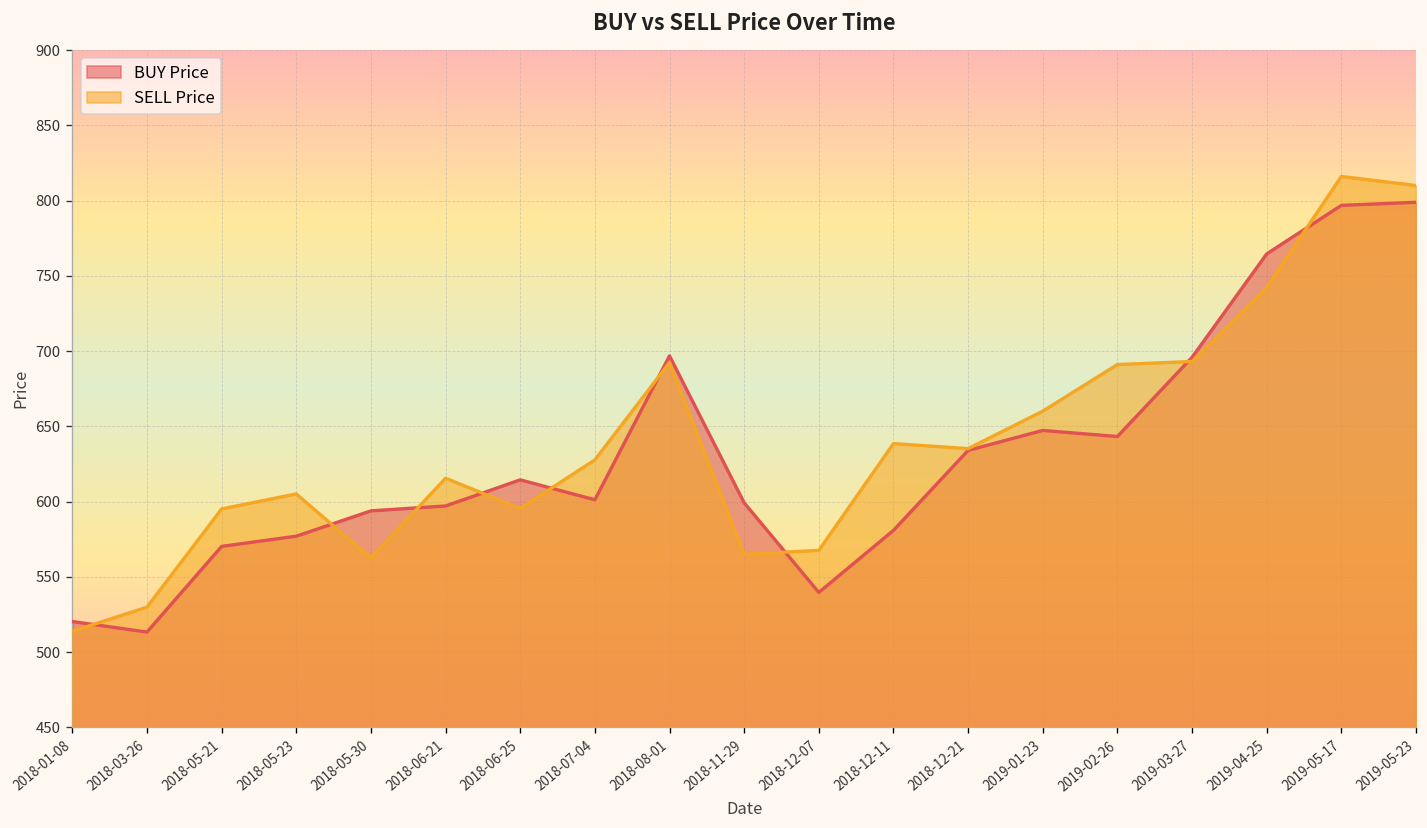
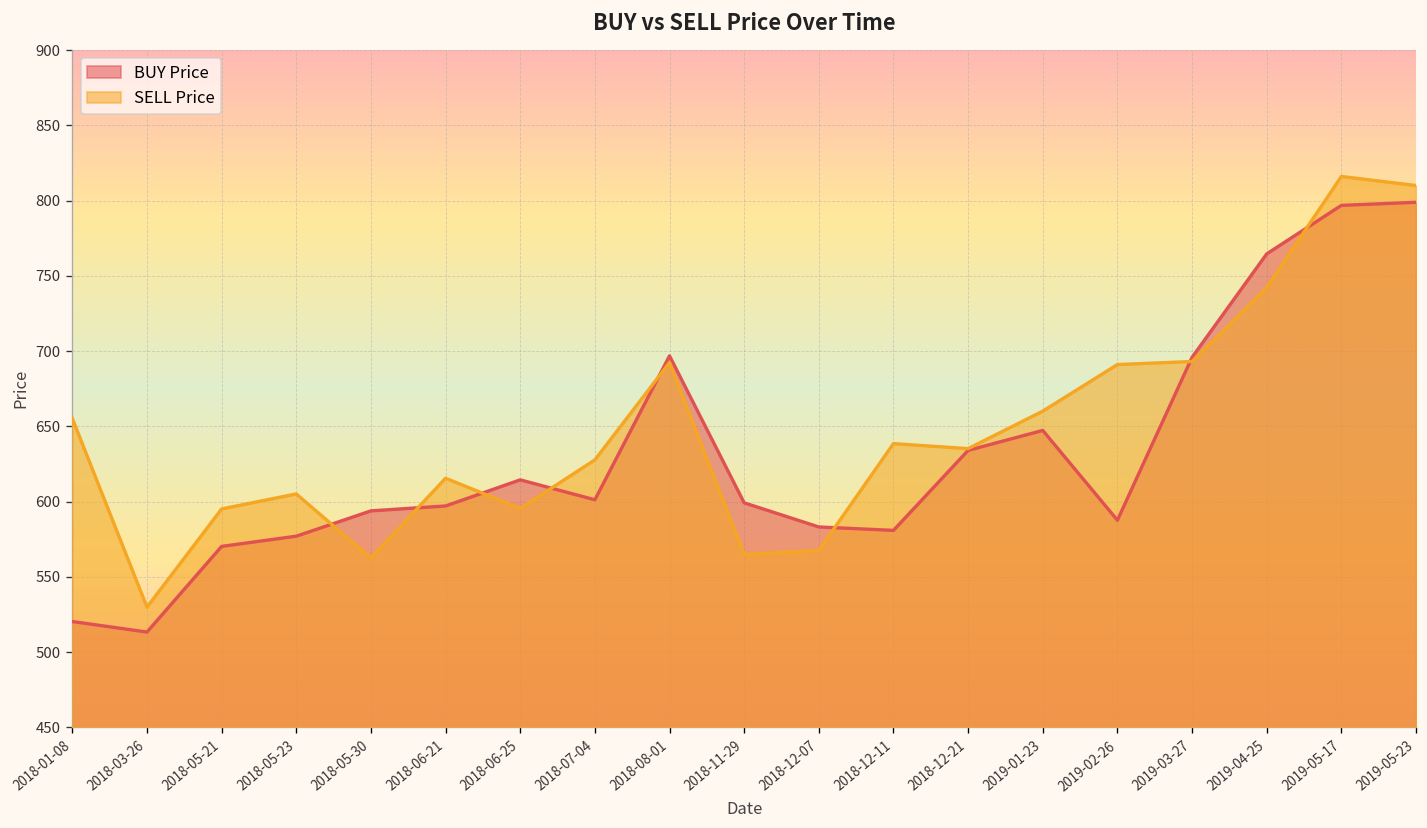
  {
    "BUY Price": {
      "2018-01-08": 520,
      "2018-03-26": 513,
      "2018-05-21": 570,
      "2018-05-23": 577,
      "2018-05-30": 594,
      "2018-06-21": 597,
      "2018-06-25": 614,
      "2018-07-04": 601,
      "2018-08-01": 697,
      "2018-11-29": 599,
-     "2018-12-07": 540,
+     "2018-12-07": 583,
      "2018-12-11": 581,
      "2019-01-23": 647,
-     "2019-02-26": 643,
+     "2019-02-26": 588,
      "2019-03-27": 696,
      "2019-04-25": 765,
      "2019-05-17": 797,
      "2019-05-23": 799
    },
    "SELL Price": {
-     "2018-01-08": 514,
+     "2018-01-08": 655,
      "2018-03-26": 530,
      "2018-05-21": 595,
      "2018-05-23": 605,
      "2018-05-30": 563,
      "2018-06-21": 616,
      "2018-06-25": 595,
      "2018-07-04": 628,
      "2018-08-01": 692,
      "2018-11-29": 565,
      "2018-12-07": 568,
      "2018-12-11": 639,
      "2019-01-23": 660,
      "2019-02-26": 691,
      "2019-03-27": 693,
      "2019-04-25": 742,
      "2019-05-17": 816,
      "2019-05-23": 810
    }
  }
